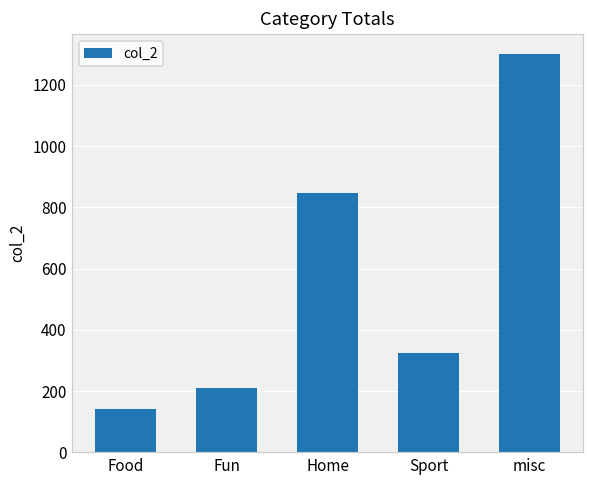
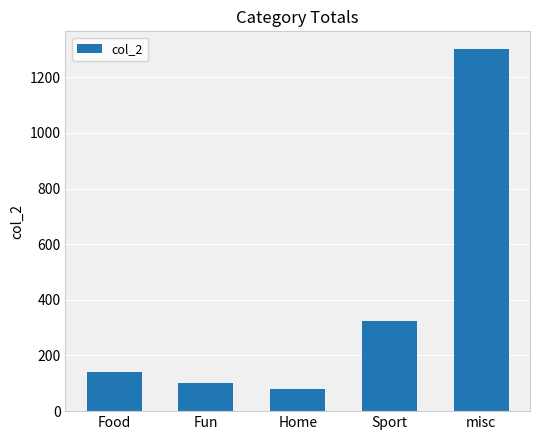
  {
    "Food": 140,
-   "Fun": 210,
-   "Home": 850,
+   "Fun": 100,
+   "Home": 80,
    "Sport": 320,
    "misc": 1300
  }
